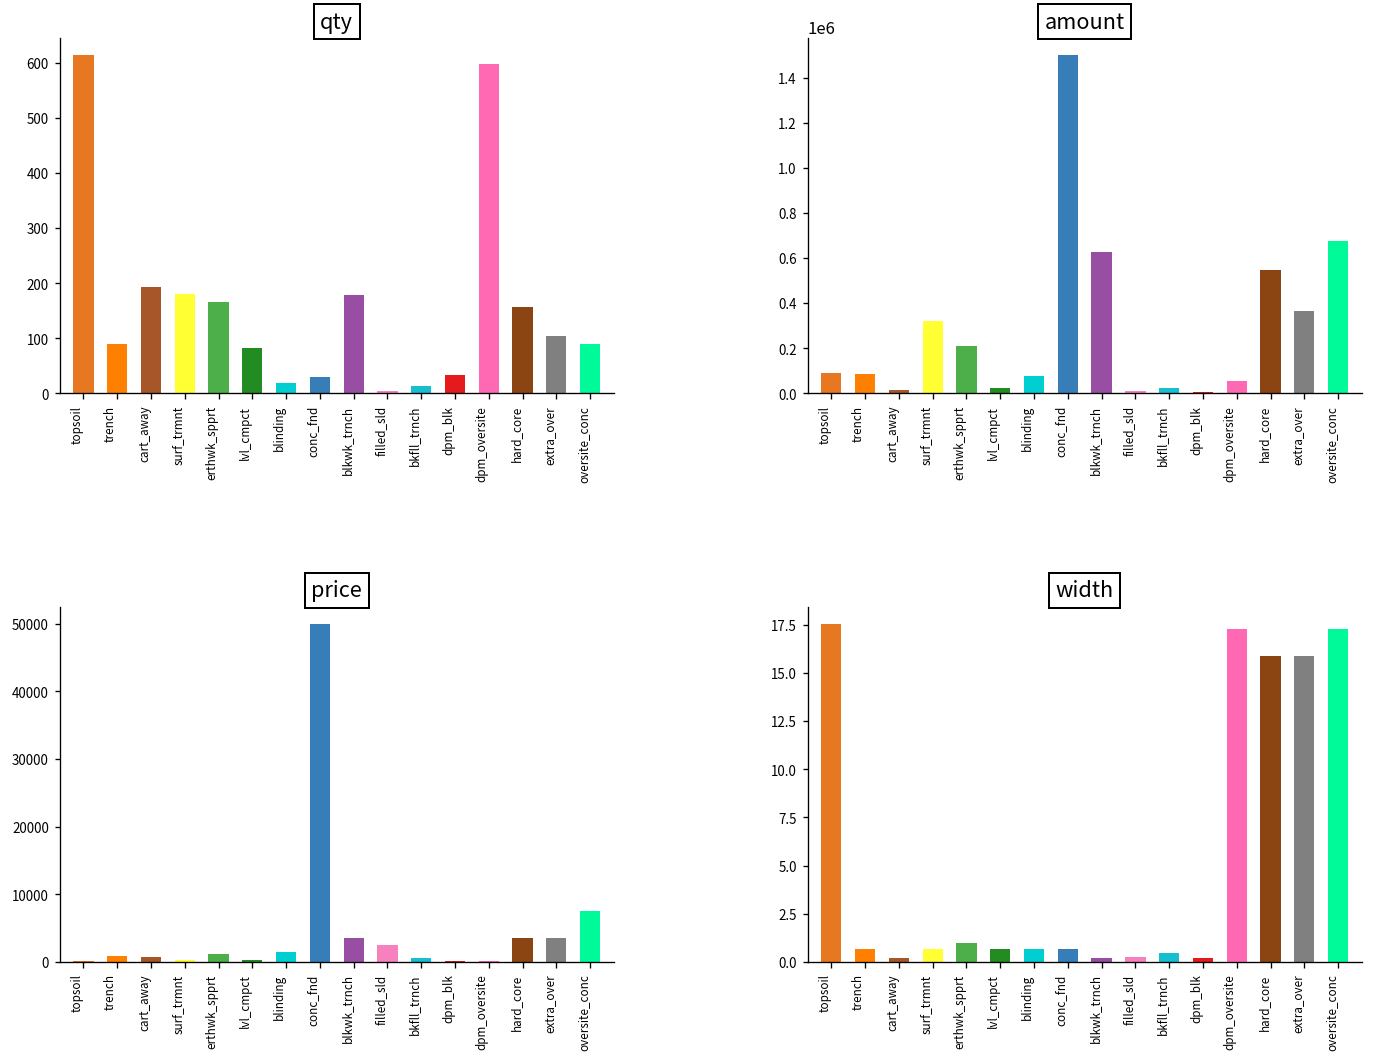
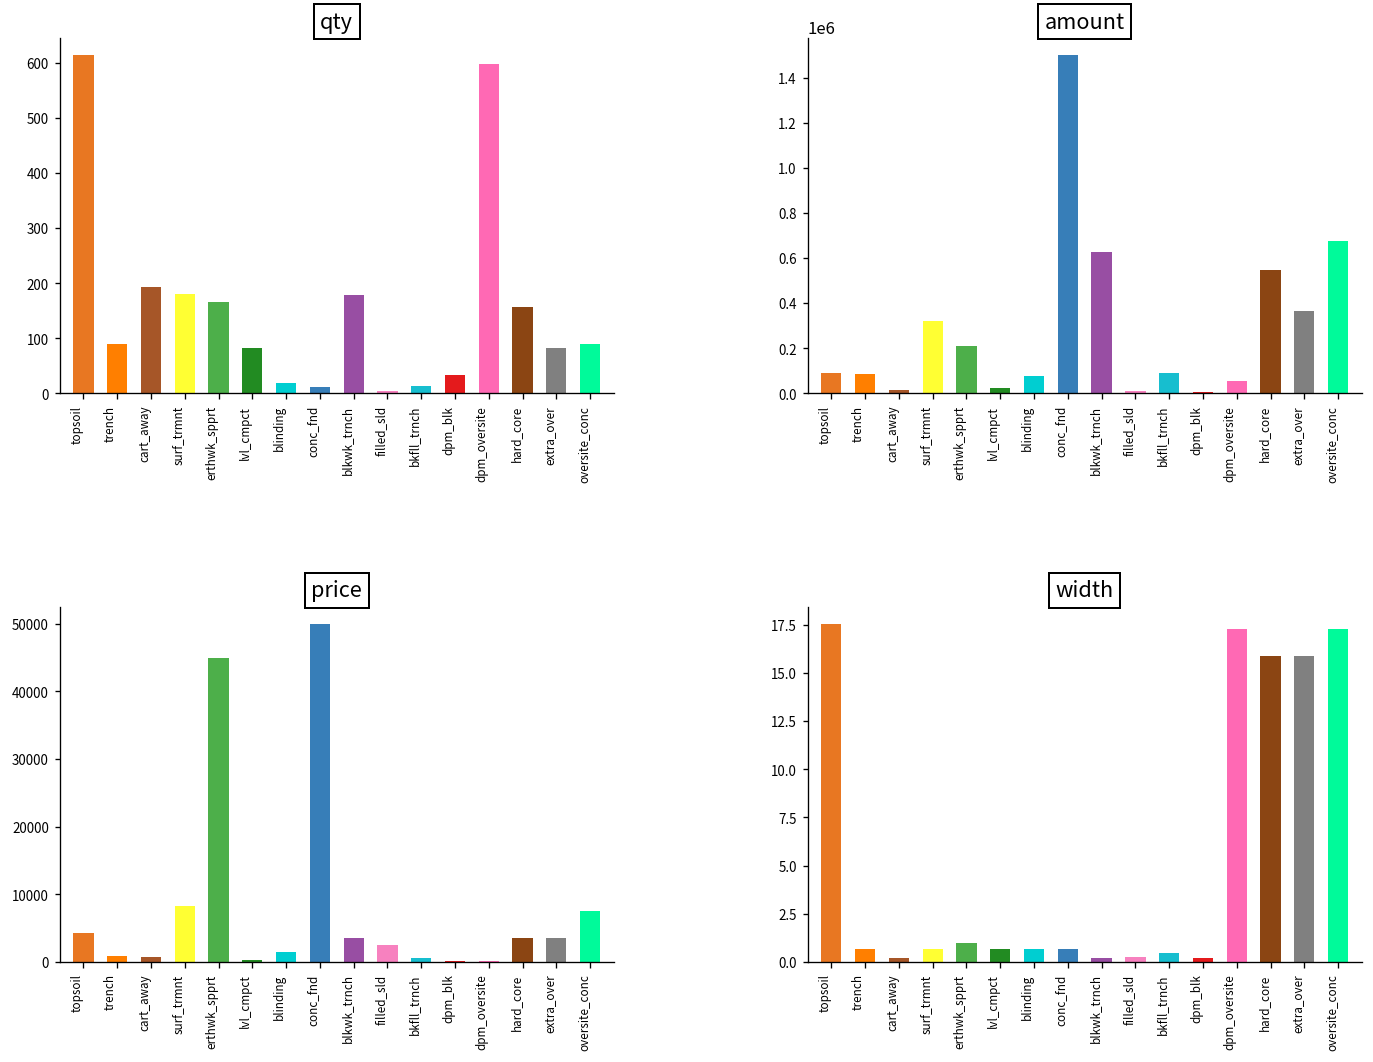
  {
    "qty": {
      "topsoil": 610,
      "trench": 90,
      "cart_away": 190,
      "surf_trmnt": 180,
      "erthwk_spprt": 170,
      "lvl_cmpct": 80,
      "blinding": 20,
-     "conc_fnd": 30,
+     "conc_fnd": 10,
      "blkwk_trnch": 180,
      "bkfll_trnch": 10,
      "dpm_blk": 30,
      "dpm_oversite": 600,
      "hard_core": 160,
-     "extra_over": 100,
+     "extra_over": 80,
      "oversite_conc": 90
    },
    "amount": {
      "topsoil": 90000,
      "trench": 90000,
      "cart_away": 20000,
      "surf_trmnt": 320000,
      "erthwk_spprt": 210000,
      "lvl_cmpct": 30000,
      "blinding": 80000,
      "conc_fnd": 1500000,
      "blkwk_trnch": 630000,
-     "bkfll_trnch": 20000,
+     "bkfll_trnch": 90000,
      "dpm_oversite": 50000,
      "hard_core": 550000,
      "extra_over": 370000,
      "oversite_conc": 670000
    },
    "price": {
-     "topsoil": 0,
+     "topsoil": 4000,
      "trench": 1000,
      "cart_away": 1000,
-     "surf_trmnt": 0,
-     "erthwk_spprt": 1000,
+     "surf_trmnt": 8000,
+     "erthwk_spprt": 45000,
      "blinding": 2000,
      "conc_fnd": 50000,
      "blkwk_trnch": 4000,
      "filled_sld": 3000,
      "bkfll_trnch": 1000,
      "hard_core": 4000,
      "extra_over": 4000,
      "oversite_conc": 8000
    },
    "width": {
      "topsoil": 17.6,
      "trench": 0.7,
      "cart_away": 0.2,
      "surf_trmnt": 0.7,
      "erthwk_spprt": 1.0,
      "lvl_cmpct": 0.7,
      "blinding": 0.7,
      "conc_fnd": 0.7,
      "blkwk_trnch": 0.2,
      "filled_sld": 0.3,
      "bkfll_trnch": 0.5,
      "dpm_blk": 0.2,
      "dpm_oversite": 17.3,
      "hard_core": 15.9,
      "extra_over": 15.9,
      "oversite_conc": 17.3
    }
  }
